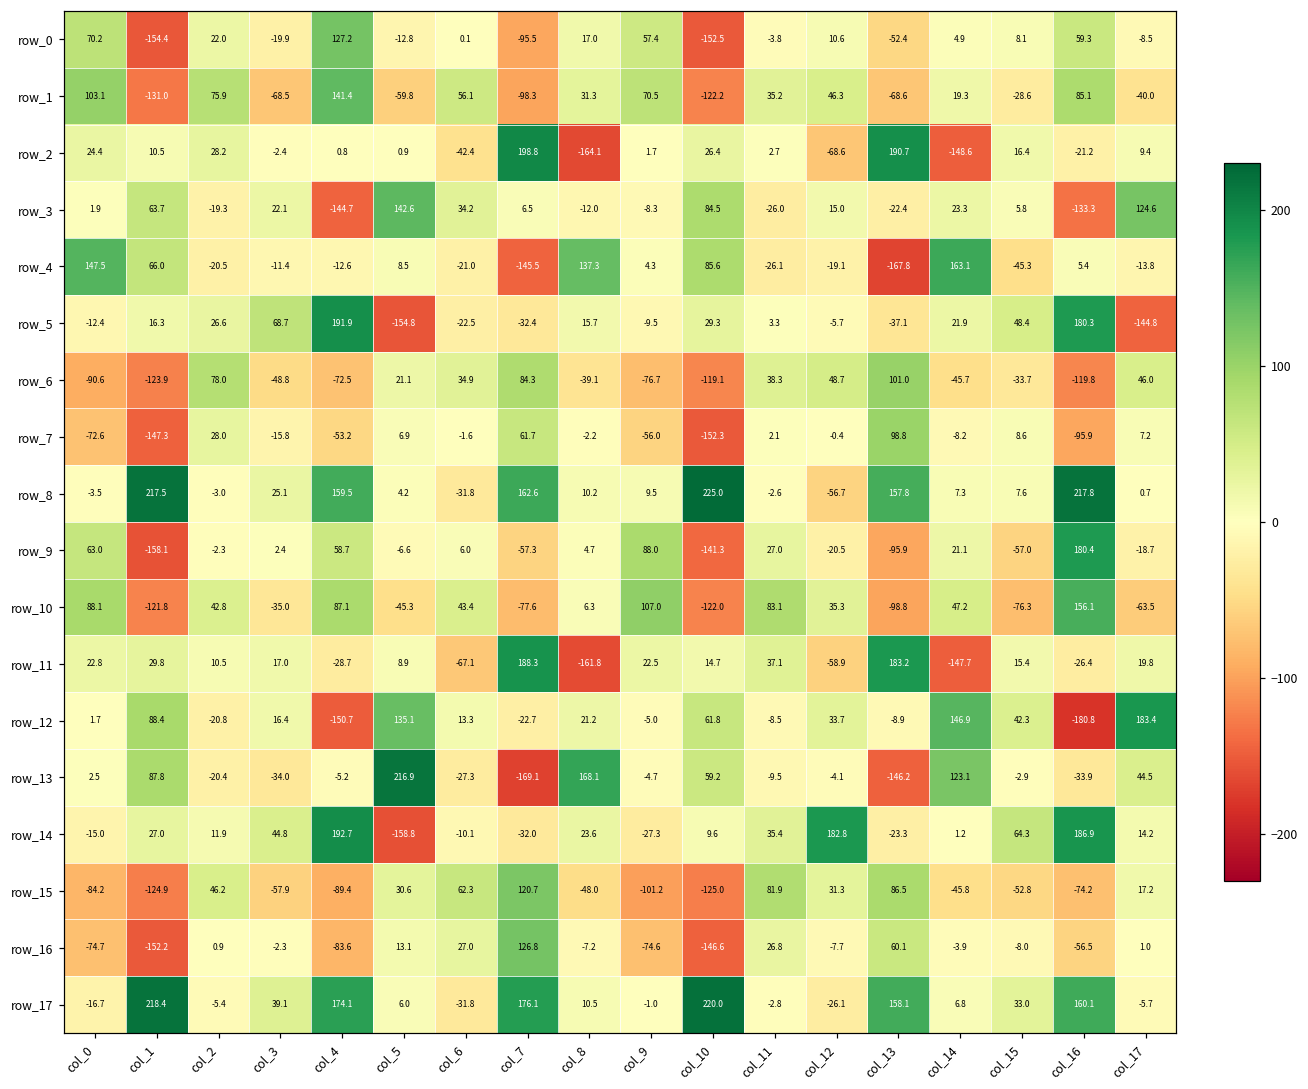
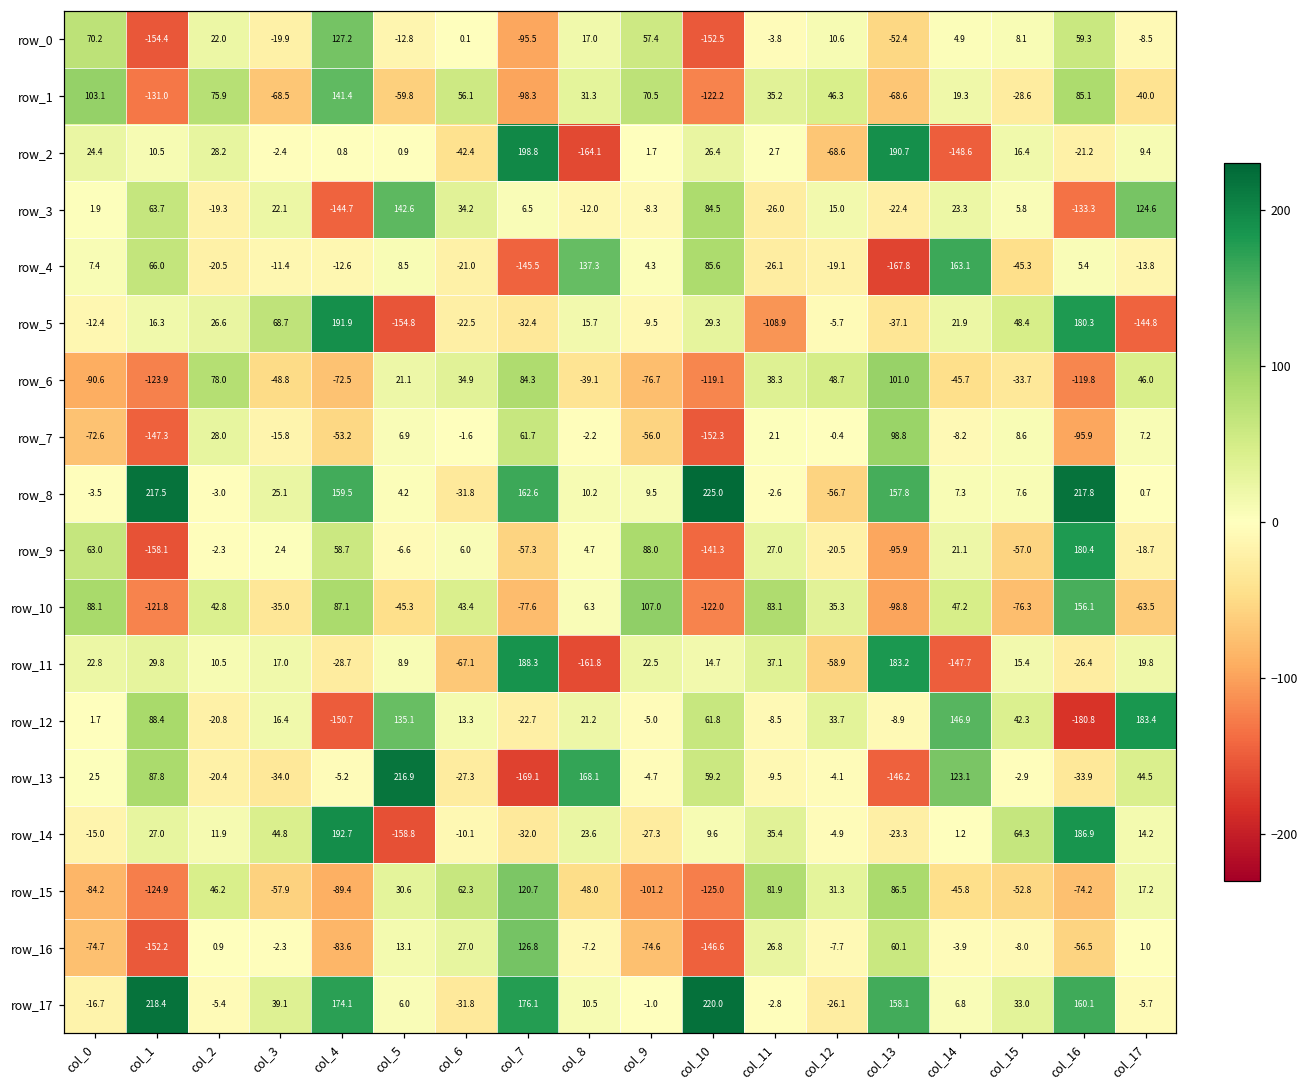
  {
    "row_4": {
-     "col_0": 147.5,
+     "col_0": 7.4,
      "col_1": 66.0,
      "col_2": -20.5,
      "col_3": -11.4,
      "col_4": -12.6,
      "col_5": 8.5,
      "col_6": -21.0,
      "col_7": -145.5,
      "col_8": 137.3,
      "col_9": 4.3,
      "col_10": 85.6,
      "col_11": -26.1,
      "col_12": -19.1,
      "col_13": -167.8,
      "col_14": 163.1,
      "col_15": -45.3,
      "col_16": 5.4,
      "col_17": -13.8
    },
    "row_5": {
      "col_0": -12.4,
      "col_1": 16.3,
      "col_2": 26.6,
      "col_3": 68.7,
      "col_4": 191.9,
      "col_5": -154.8,
      "col_6": -22.5,
      "col_7": -32.4,
      "col_8": 15.7,
      "col_9": -9.5,
      "col_10": 29.3,
-     "col_11": 3.3,
+     "col_11": -108.9,
      "col_12": -5.7,
      "col_13": -37.1,
      "col_14": 21.9,
      "col_15": 48.4,
      "col_16": 180.3,
      "col_17": -144.8
    },
    "row_14": {
      "col_0": -15.0,
      "col_1": 27.0,
      "col_2": 11.9,
      "col_3": 44.8,
      "col_4": 192.7,
      "col_5": -158.8,
      "col_6": -10.1,
      "col_7": -32.0,
      "col_8": 23.6,
      "col_9": -27.3,
      "col_10": 9.6,
      "col_11": 35.4,
-     "col_12": 182.8,
+     "col_12": -4.9,
      "col_13": -23.3,
      "col_14": 1.2,
      "col_15": 64.3,
      "col_16": 186.9,
      "col_17": 14.2
    }
  }
